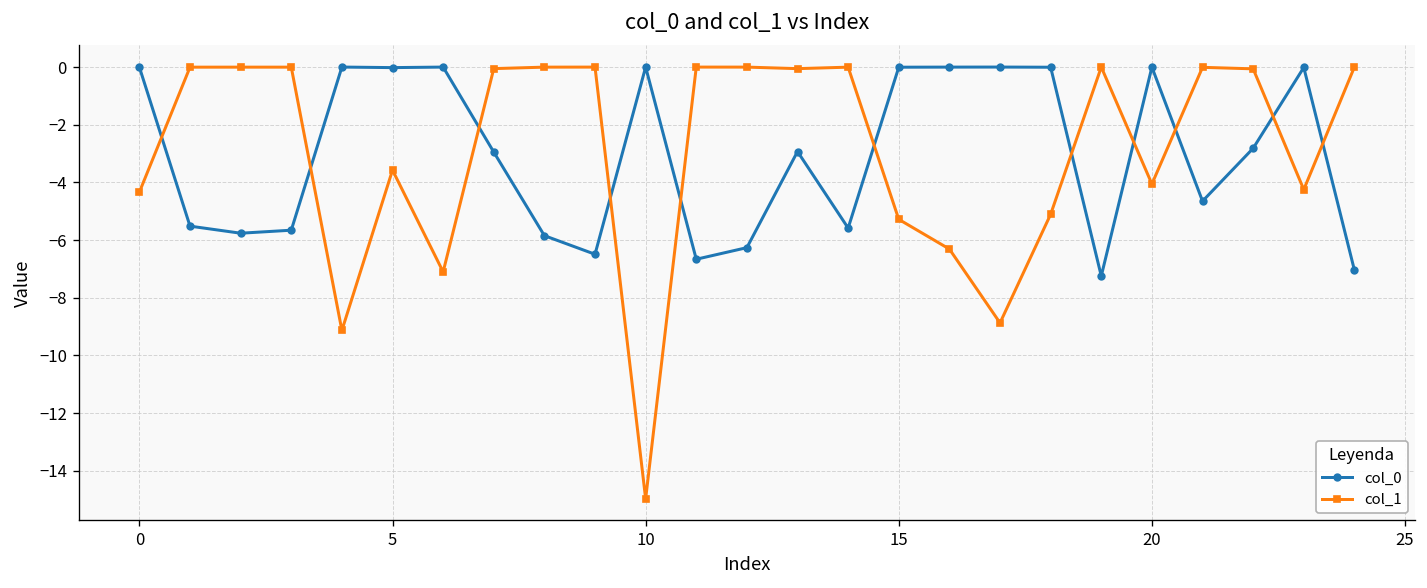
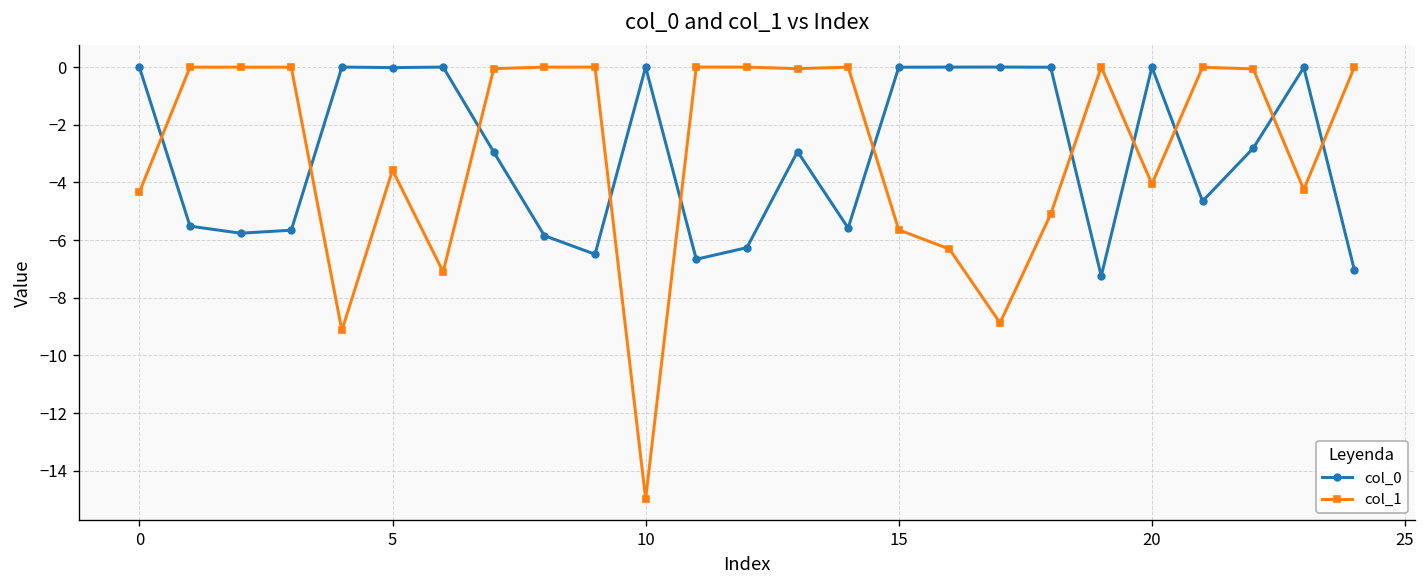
  {
    "col_0": {
      "0": 0.0,
      "5": 0.0,
      "10": 0.0,
      "15": 0.0,
      "20": 0.0
    },
    "col_1": {
      "0": -4.3,
      "5": -3.6,
      "10": -15.0,
-     "15": -5.3,
+     "15": -5.6,
      "20": -4.1
    }
  }
